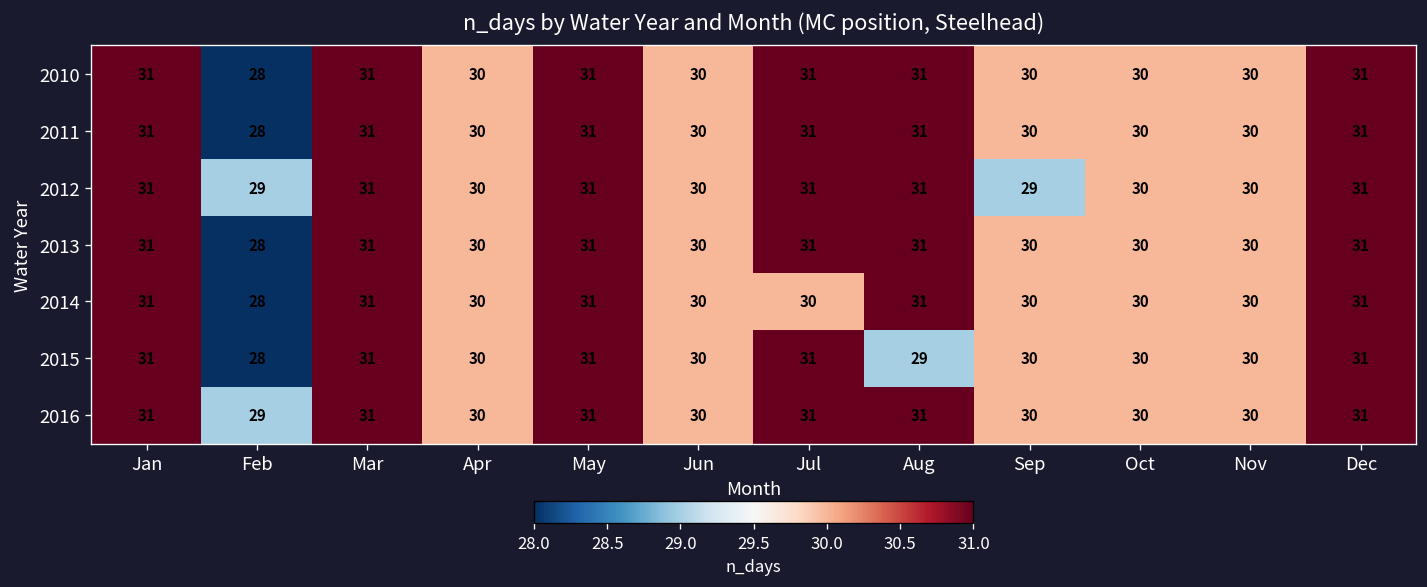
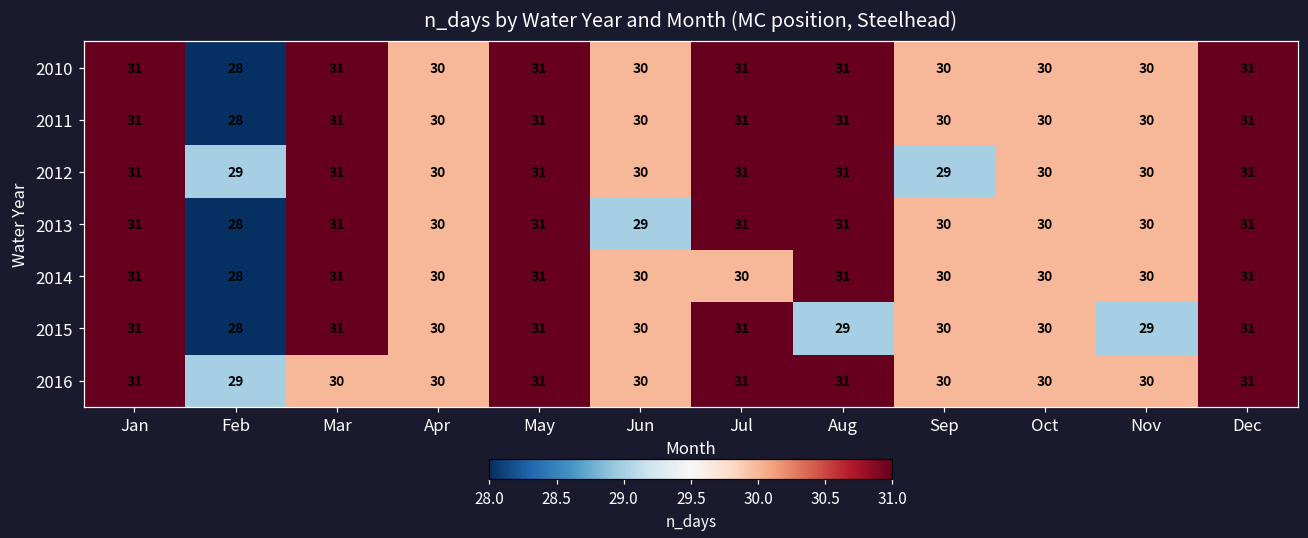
  {
    "2010": {
      "Jan": 31,
      "Feb": 28,
      "Mar": 31,
      "Apr": 30,
      "May": 31,
      "Jun": 30,
      "Jul": 31,
      "Aug": 31,
      "Sep": 30,
      "Oct": 30,
      "Nov": 30,
      "Dec": 31
    },
    "2011": {
      "Jan": 31,
      "Feb": 28,
      "Mar": 31,
      "Apr": 30,
      "May": 31,
      "Jun": 30,
      "Jul": 31,
      "Aug": 31,
      "Sep": 30,
      "Oct": 30,
      "Nov": 30,
      "Dec": 31
    },
    "2012": {
      "Jan": 31,
      "Feb": 29,
      "Mar": 31,
      "Apr": 30,
      "May": 31,
      "Jun": 30,
      "Jul": 31,
      "Aug": 31,
      "Sep": 29,
      "Oct": 30,
      "Nov": 30,
      "Dec": 31
    },
    "2013": {
      "Jan": 31,
      "Feb": 28,
      "Mar": 31,
      "Apr": 30,
      "May": 31,
-     "Jun": 30,
+     "Jun": 29,
      "Jul": 31,
      "Aug": 31,
      "Sep": 30,
      "Oct": 30,
      "Nov": 30,
      "Dec": 31
    },
    "2014": {
      "Jan": 31,
      "Feb": 28,
      "Mar": 31,
      "Apr": 30,
      "May": 31,
      "Jun": 30,
      "Jul": 30,
      "Aug": 31,
      "Sep": 30,
      "Oct": 30,
      "Nov": 30,
      "Dec": 31
    },
    "2015": {
      "Jan": 31,
      "Feb": 28,
      "Mar": 31,
      "Apr": 30,
      "May": 31,
      "Jun": 30,
      "Jul": 31,
      "Aug": 29,
      "Sep": 30,
      "Oct": 30,
-     "Nov": 30,
+     "Nov": 29,
      "Dec": 31
    },
    "2016": {
      "Jan": 31,
      "Feb": 29,
-     "Mar": 31,
+     "Mar": 30,
      "Apr": 30,
      "May": 31,
      "Jun": 30,
      "Jul": 31,
      "Aug": 31,
      "Sep": 30,
      "Oct": 30,
      "Nov": 30,
      "Dec": 31
    }
  }
